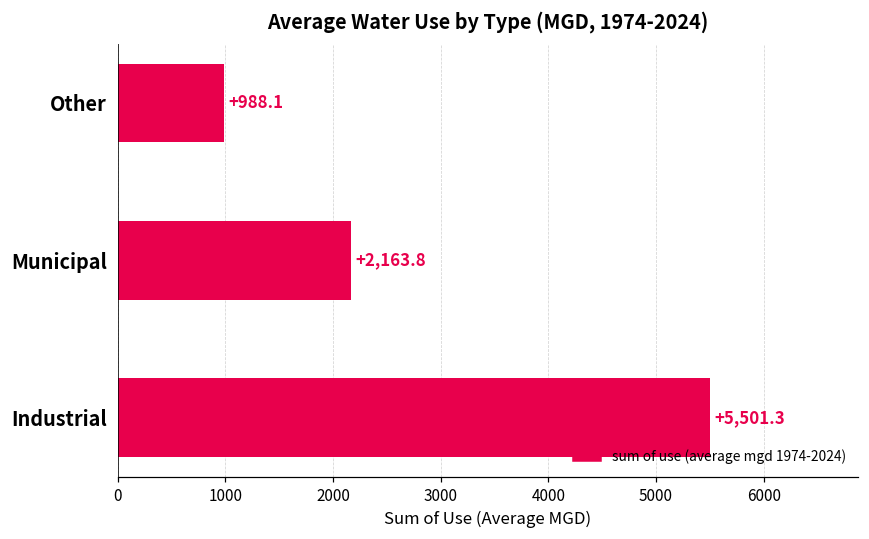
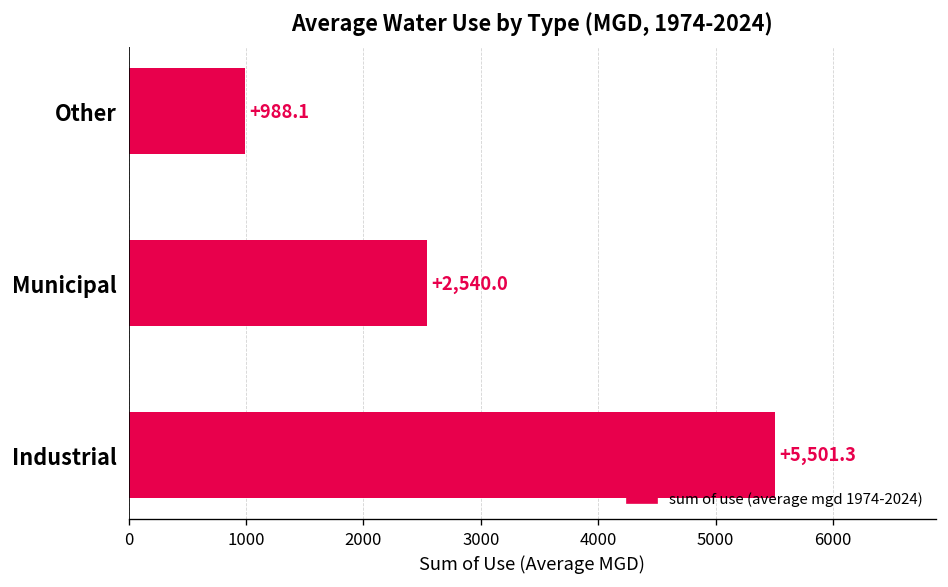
  {
    "Other": "+988.1",
-   "Municipal": "+2,163.8",
+   "Municipal": "+2,540.0",
    "Industrial": "+5,501.3"
  }
